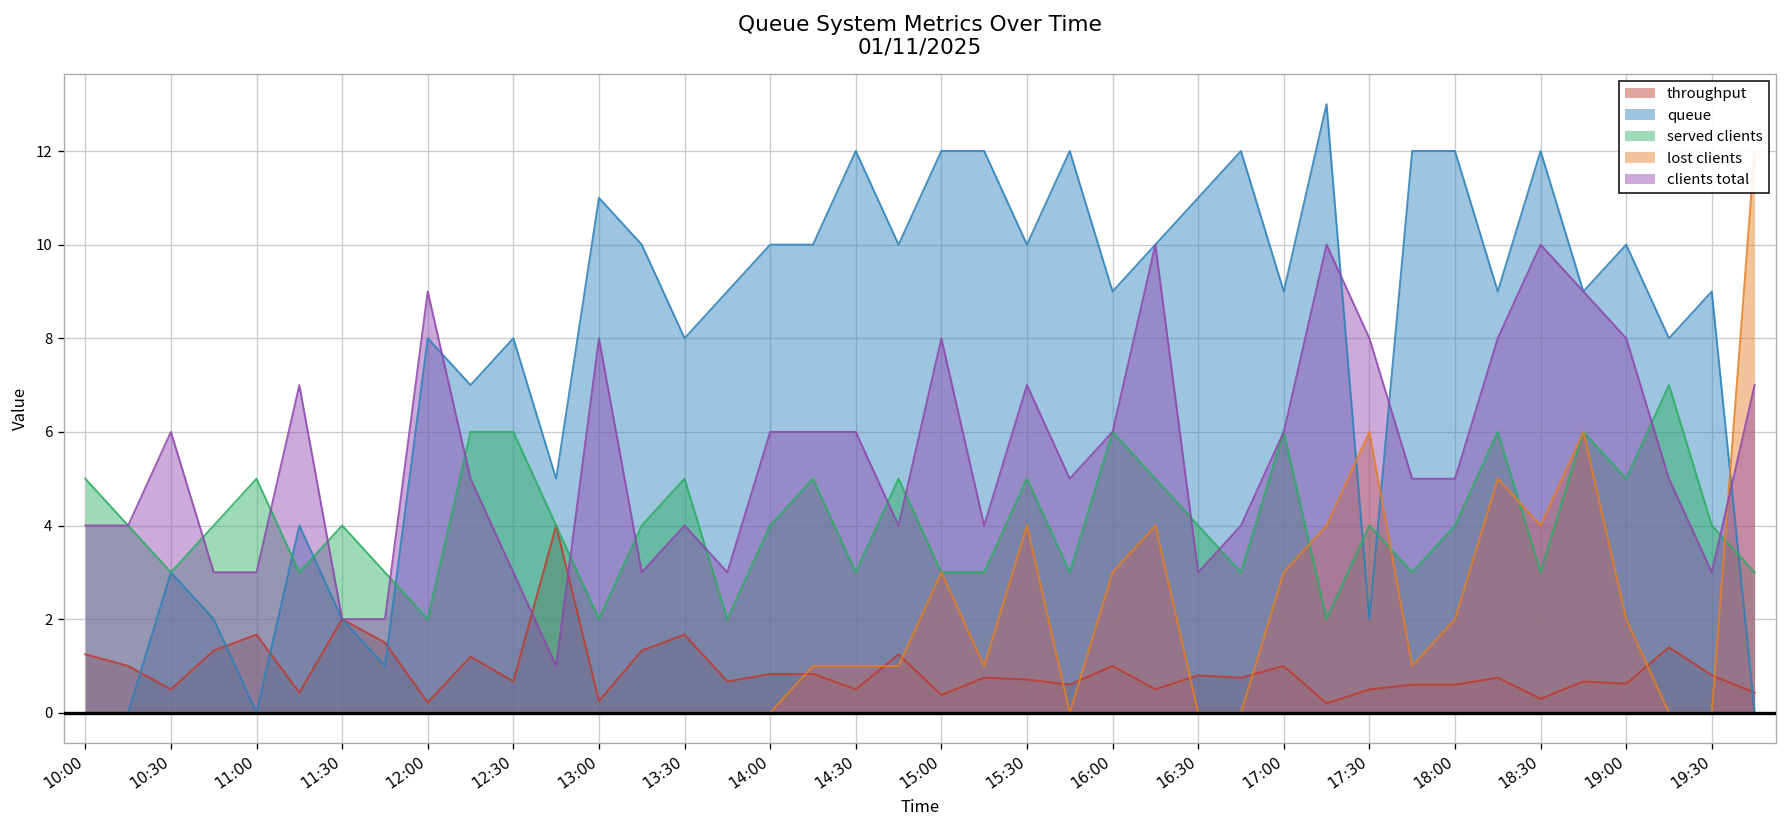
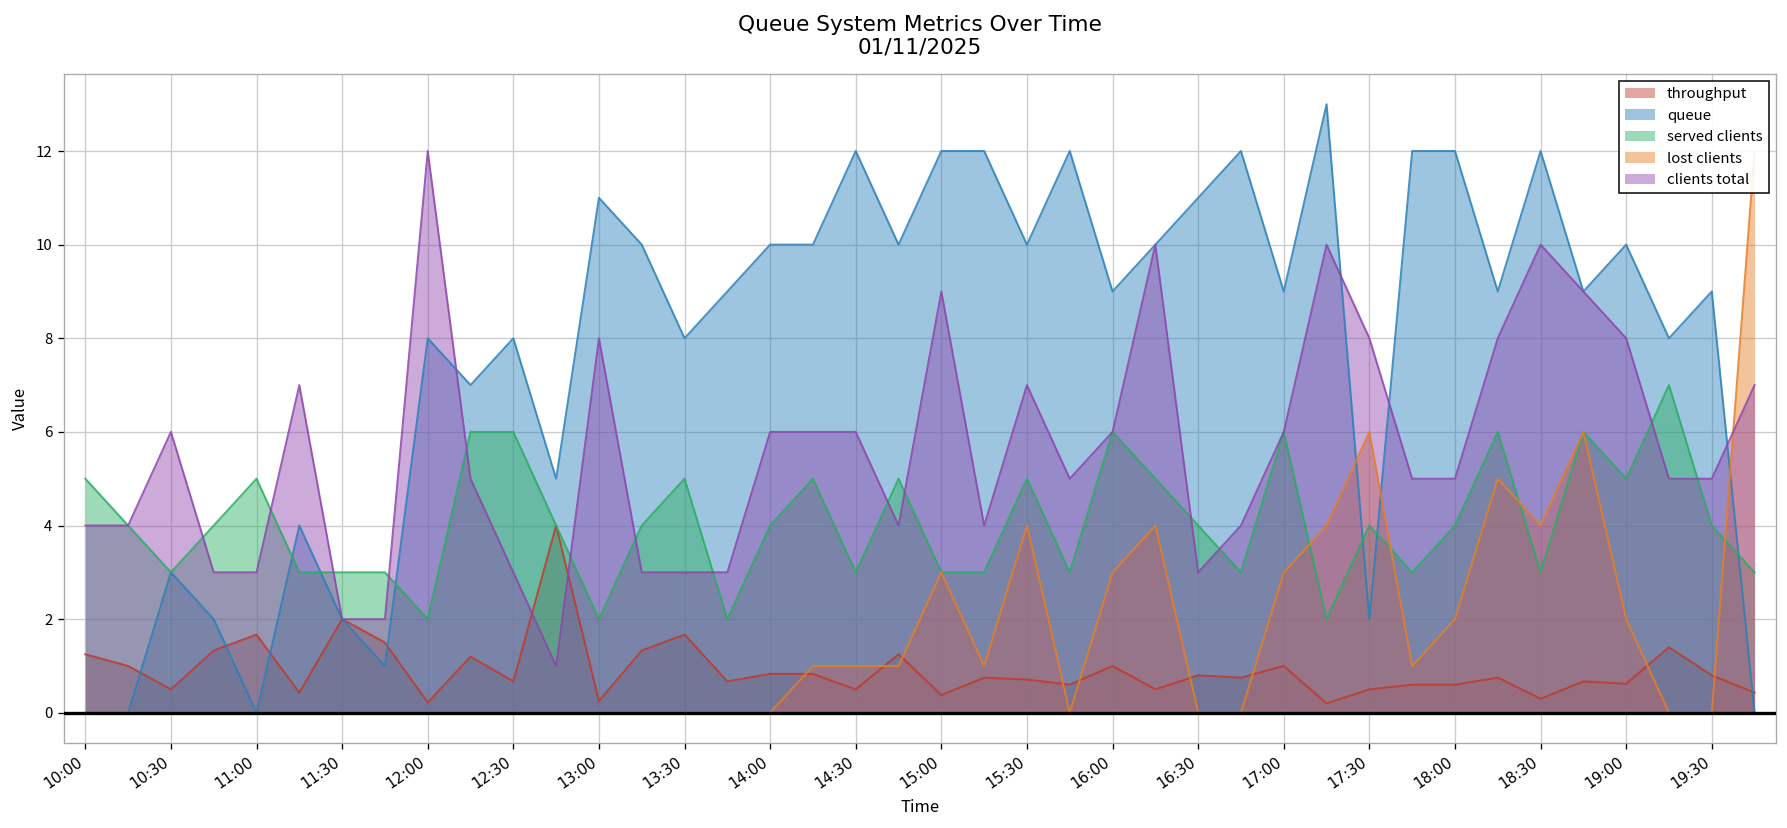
  {
    "queue": {
      "12:00": 8,
      "12:30": 8,
      "13:00": 11,
      "13:30": 8,
      "14:00": 10,
      "14:30": 12,
      "15:00": 12,
      "15:30": 10,
      "16:00": 9,
      "16:30": 11,
      "17:00": 9,
      "17:30": 2,
      "18:00": 12,
      "18:30": 12,
      "19:00": 10,
      "19:30": 9
    },
    "served clients": {
      "10:00": 5,
      "11:00": 5,
-     "11:30": 4,
+     "11:30": 3,
      "12:00": 2,
      "12:30": 6,
      "13:00": 2,
      "13:30": 5,
      "14:00": 4,
      "14:30": 3,
      "15:30": 5,
      "16:30": 4,
      "17:30": 4,
      "18:00": 4,
      "18:30": 3,
      "19:00": 5,
      "19:30": 4
    },
    "clients total": {
      "10:00": 4,
      "10:30": 6,
      "11:00": 3,
-     "12:00": 9,
+     "12:00": 12,
      "12:30": 3,
      "13:00": 8,
-     "13:30": 4,
+     "13:30": 3,
      "14:00": 6,
      "14:30": 6,
-     "15:00": 8,
+     "15:00": 9,
      "15:30": 7,
      "16:30": 3,
      "17:30": 8,
      "18:00": 5,
      "18:30": 10,
      "19:00": 8,
-     "19:30": 3
+     "19:30": 5
    }
  }
